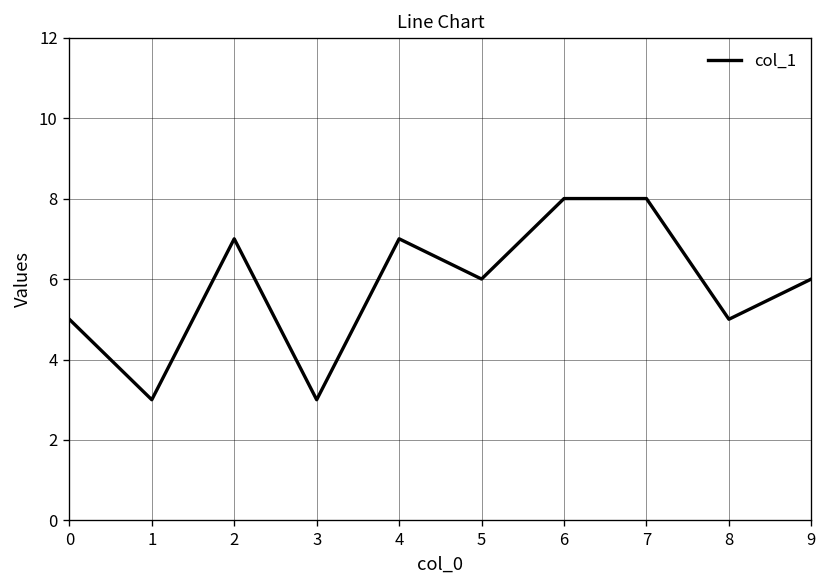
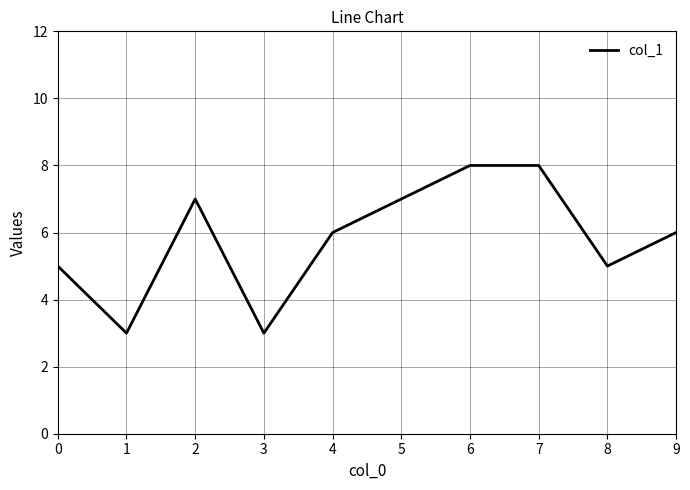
  {
    "0": 5,
    "1": 3,
    "2": 7,
    "3": 3,
-   "4": 7,
-   "5": 6,
+   "4": 6,
+   "5": 7,
    "6": 8,
    "7": 8,
    "8": 5,
    "9": 6
  }
